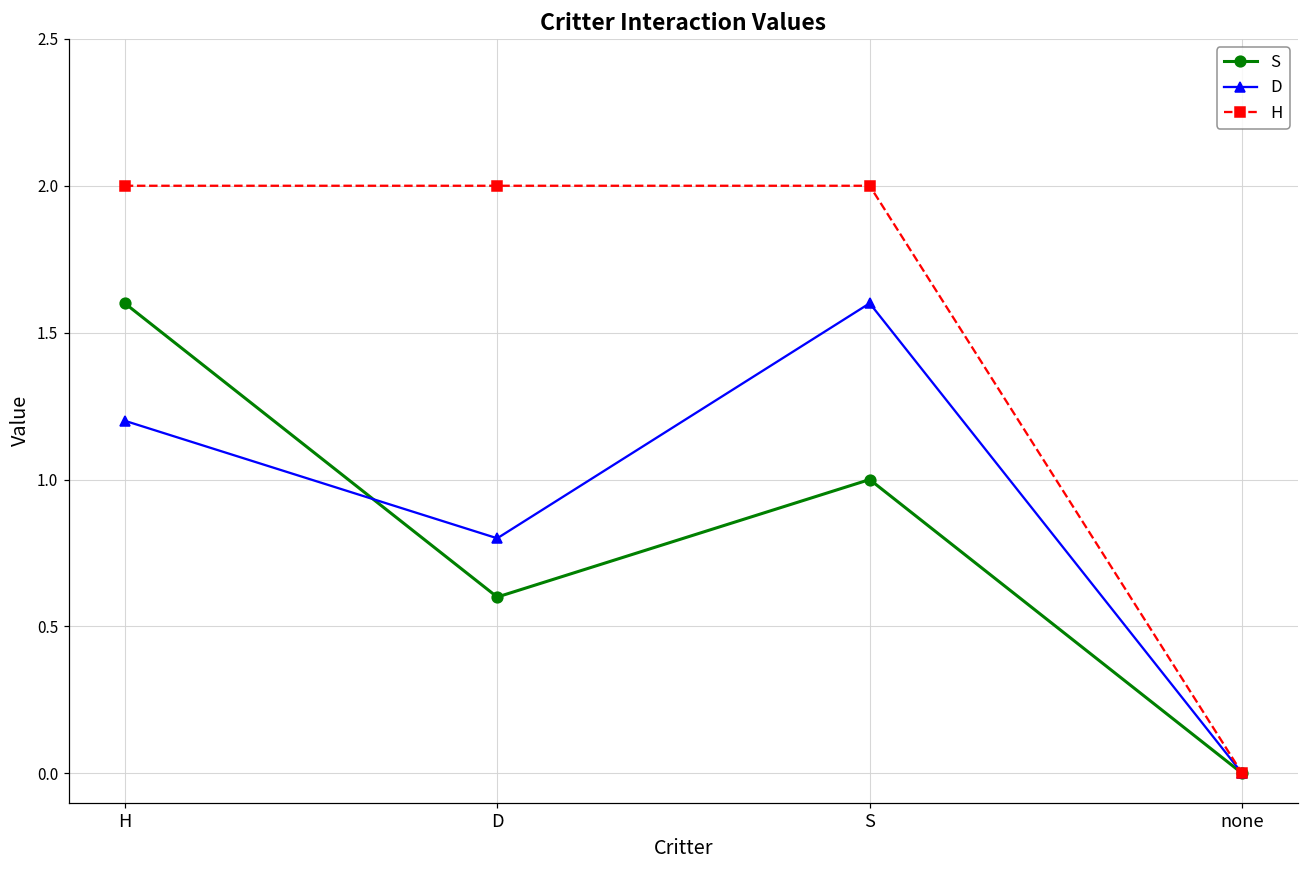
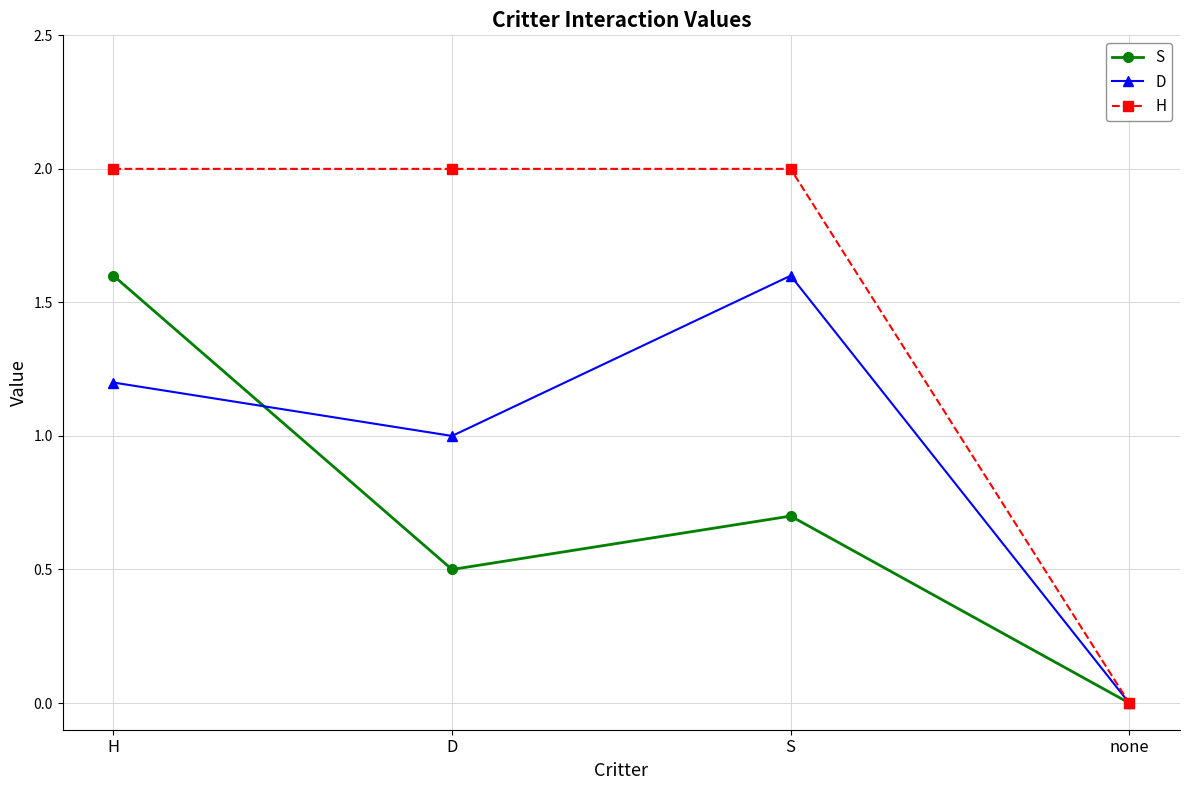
  {
    "S": {
      "H": 1.6,
-     "D": 0.6,
-     "S": 1.0
+     "D": 0.5,
+     "S": 0.7
    },
    "D": {
      "H": 1.2,
-     "D": 0.8,
+     "D": 1.0,
      "S": 1.6
    },
    "H": {
      "H": 2.0,
      "D": 2.0,
      "S": 2.0
    }
  }
